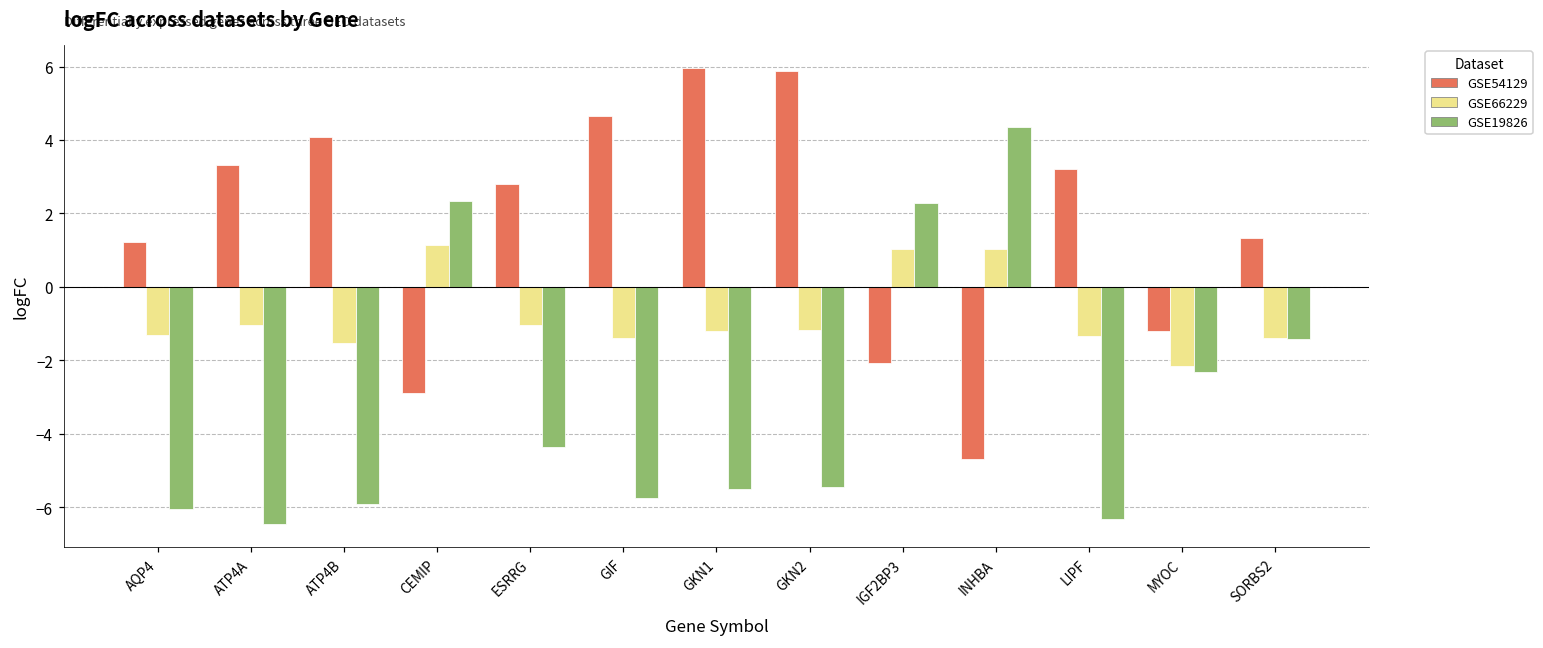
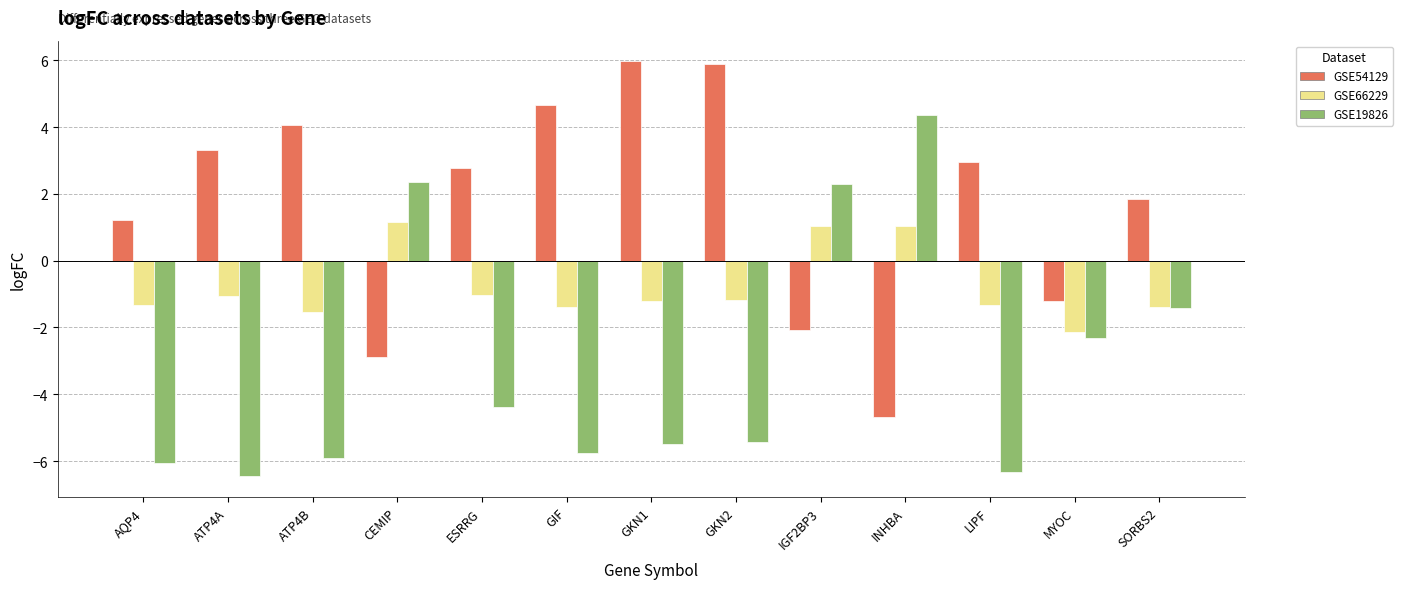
  {
    "GSE54129": {
      "AQP4": 1.2,
      "ATP4A": 3.3,
      "ATP4B": 4.1,
      "CEMIP": -2.9,
      "ESRRG": 2.8,
      "GIF": 4.7,
      "GKN1": 6.0,
      "GKN2": 5.9,
      "IGF2BP3": -2.1,
      "INHBA": -4.7,
-     "LIPF": 3.2,
+     "LIPF": 2.9,
      "MYOC": -1.2,
-     "SORBS2": 1.3
+     "SORBS2": 1.8
    },
    "GSE66229": {
      "AQP4": -1.3,
      "ATP4A": -1.0,
      "ATP4B": -1.5,
      "CEMIP": 1.1,
      "ESRRG": -1.0,
      "GIF": -1.4,
      "GKN1": -1.2,
      "GKN2": -1.2,
      "IGF2BP3": 1.0,
      "INHBA": 1.0,
      "LIPF": -1.3,
      "MYOC": -2.1,
      "SORBS2": -1.4
    },
    "GSE19826": {
      "AQP4": -6.1,
      "ATP4A": -6.5,
      "ATP4B": -5.9,
      "CEMIP": 2.4,
      "ESRRG": -4.4,
      "GIF": -5.8,
      "GKN1": -5.5,
      "GKN2": -5.4,
      "IGF2BP3": 2.3,
      "INHBA": 4.4,
      "LIPF": -6.3,
      "MYOC": -2.3,
      "SORBS2": -1.4
    }
  }
